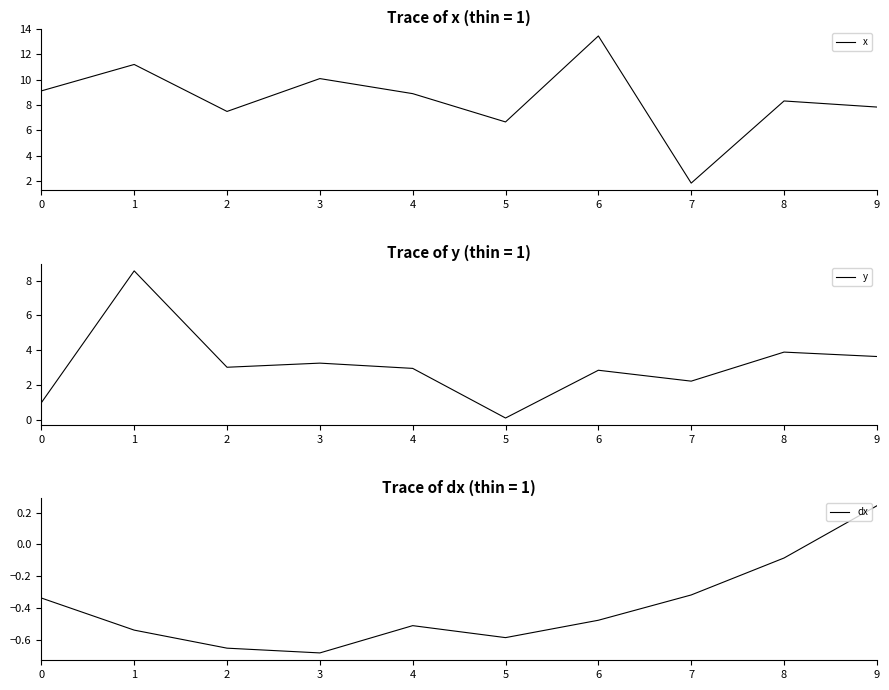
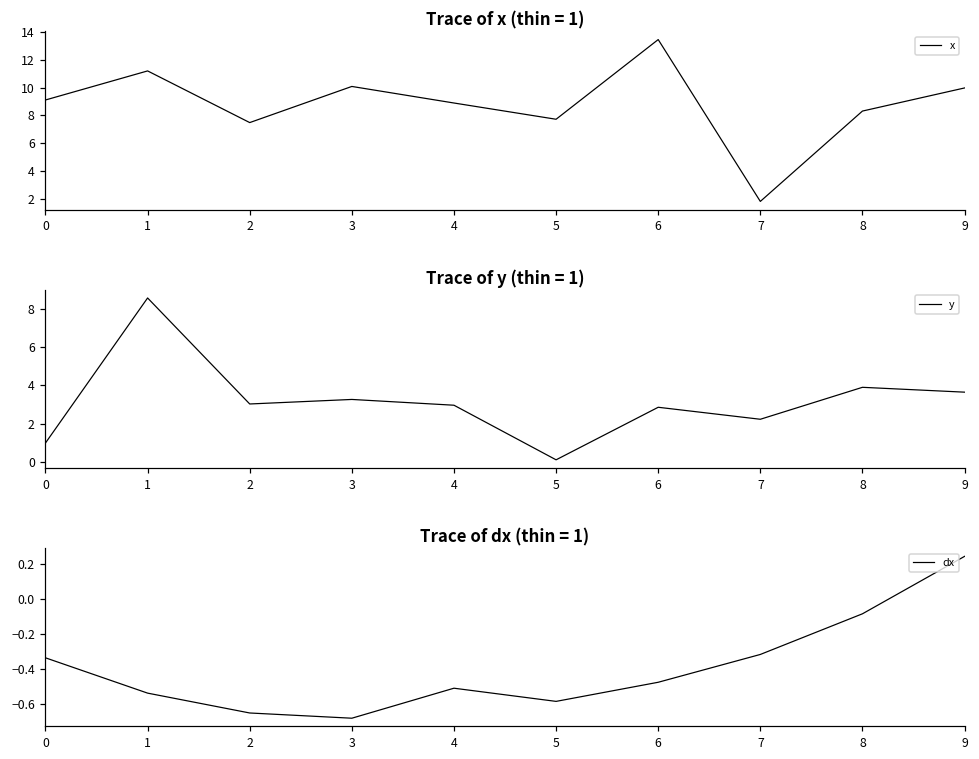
  {
    "Trace of x (thin = 1)": {
      "0": 9.1,
      "1": 11.2,
      "2": 7.5,
      "3": 10.1,
      "4": 8.9,
-     "5": 6.7,
+     "5": 7.7,
      "6": 13.4,
      "7": 1.8,
      "8": 8.3,
-     "9": 7.8
+     "9": 10.0
    },
    "Trace of y (thin = 1)": {
      "0": 1.0,
      "1": 8.6,
      "2": 3.0,
      "3": 3.3,
      "4": 3.0,
      "5": 0.1,
      "6": 2.9,
      "7": 2.2,
      "8": 3.9,
      "9": 3.6
    },
    "Trace of dx (thin = 1)": {
      "0": -0.34,
      "1": -0.54,
      "2": -0.65,
      "3": -0.68,
      "4": -0.51,
      "5": -0.58,
      "6": -0.48,
      "7": -0.32,
      "8": -0.08,
      "9": 0.24
    }
  }
